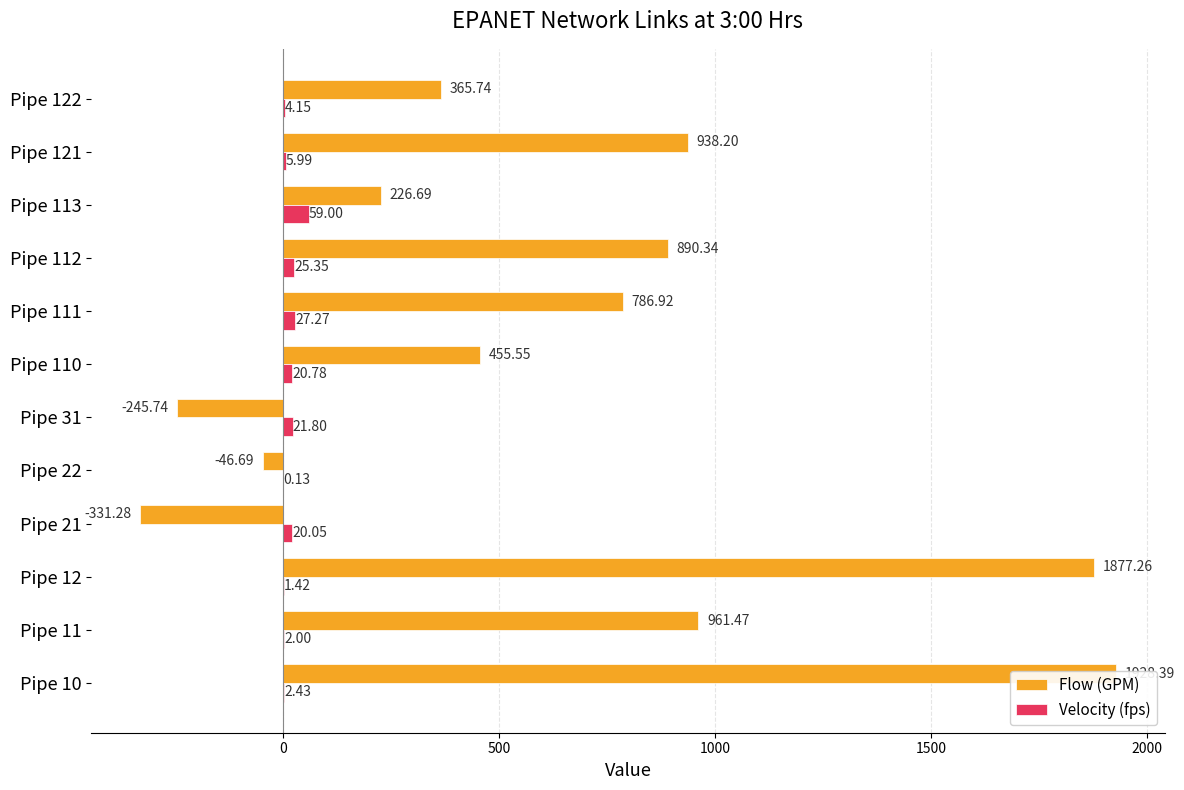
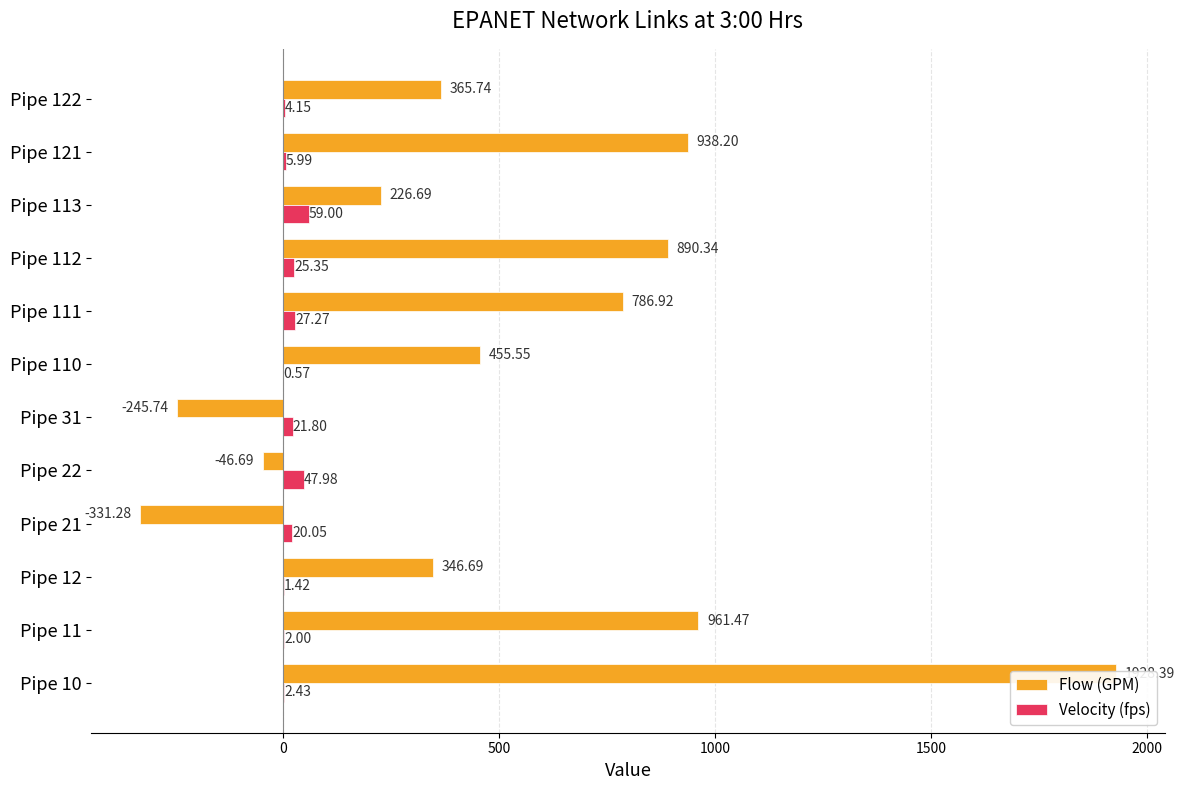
  {
    "Flow (GPM)": {
      "Pipe 122": 365.74,
      "Pipe 121": 938.20,
      "Pipe 113": 226.69,
      "Pipe 112": 890.34,
      "Pipe 111": 786.92,
      "Pipe 110": 455.55,
      "Pipe 31": -245.74,
      "Pipe 22": -46.69,
      "Pipe 21": -331.28,
-     "Pipe 12": 1877.26,
+     "Pipe 12": 346.69,
      "Pipe 11": 961.47
    },
    "Velocity (fps)": {
      "Pipe 122": 4.15,
      "Pipe 121": 5.99,
      "Pipe 113": 59.00,
      "Pipe 112": 25.35,
      "Pipe 111": 27.27,
-     "Pipe 110": 20.78,
+     "Pipe 110": 0.57,
      "Pipe 31": 21.80,
-     "Pipe 22": 0.13,
+     "Pipe 22": 47.98,
      "Pipe 21": 20.05,
      "Pipe 12": 1.42,
      "Pipe 11": 2.00,
      "Pipe 10": 2.43
    }
  }
